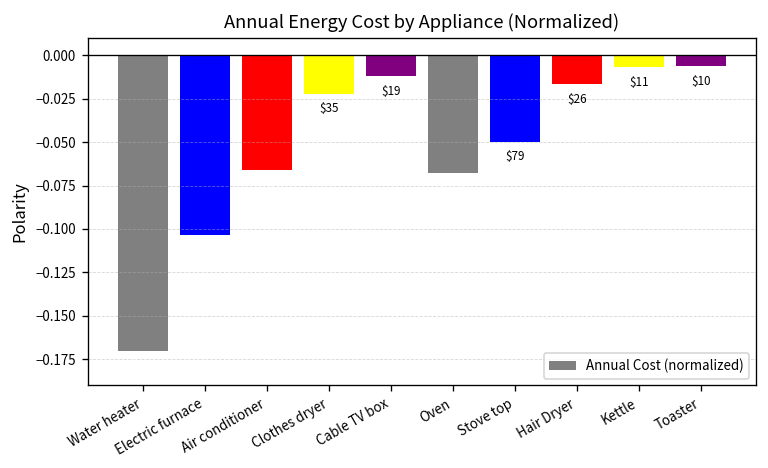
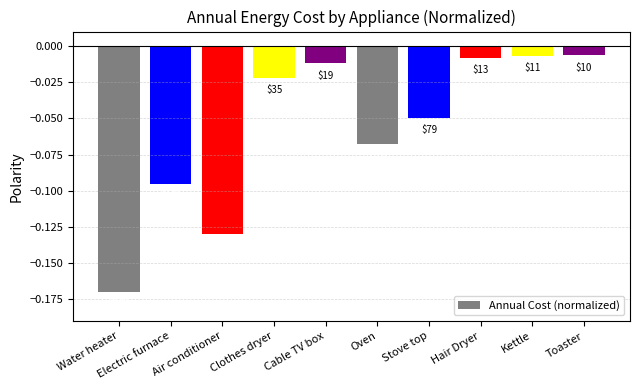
  {
-   "Electric furnace": "-0.104",
-   "Air conditioner": "-0.066",
-   "Hair Dryer": "$26"
+   "Electric furnace": "-0.095",
+   "Air conditioner": "-0.130",
+   "Hair Dryer": "$13"
  }
